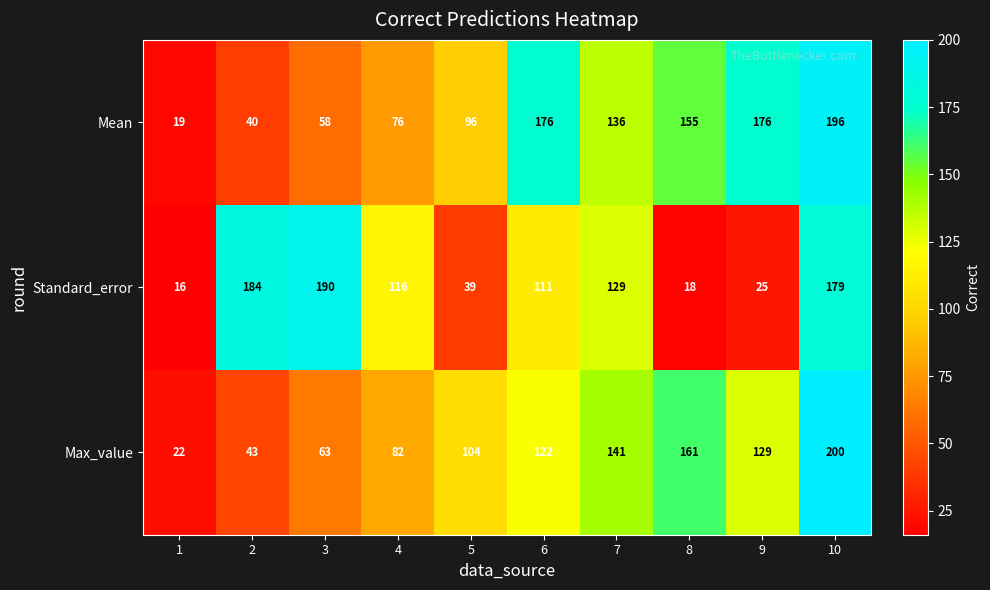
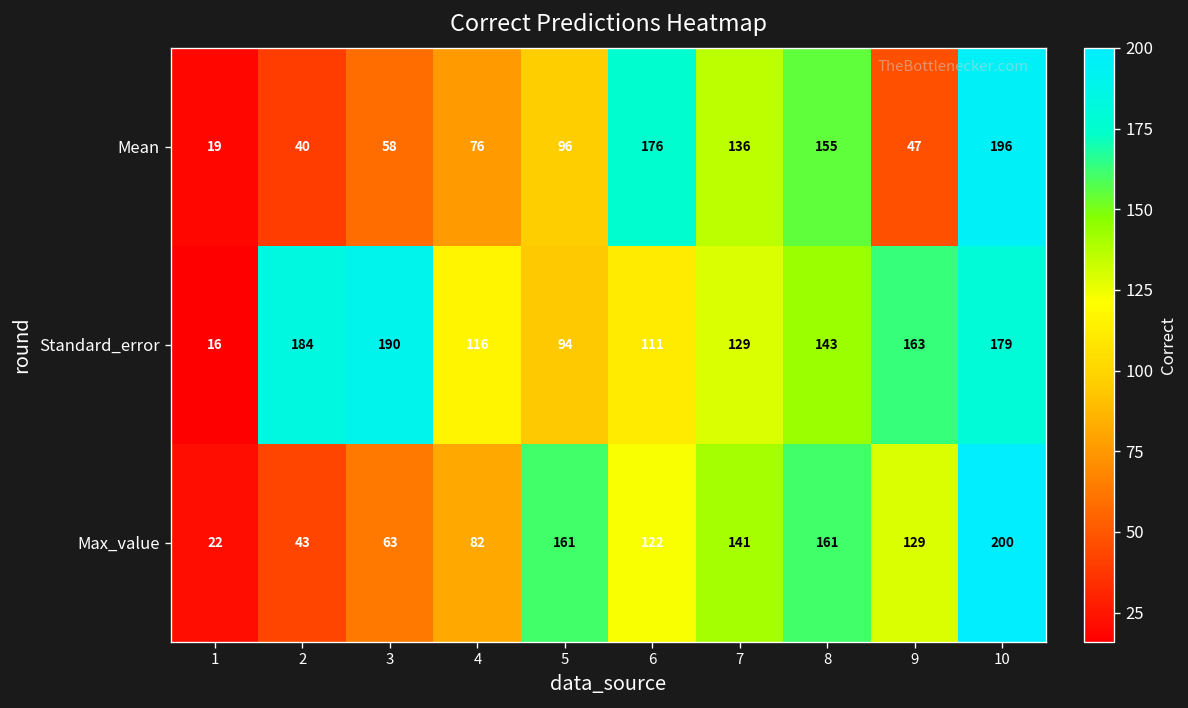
  {
    "Mean": {
      "1": 19,
      "2": 40,
      "3": 58,
      "4": 76,
      "5": 96,
      "6": 176,
      "7": 136,
      "8": 155,
-     "9": 176,
+     "9": 47,
      "10": 196
    },
    "Standard_error": {
      "1": 16,
      "2": 184,
      "3": 190,
      "4": 116,
-     "5": 39,
+     "5": 94,
      "6": 111,
      "7": 129,
-     "8": 18,
-     "9": 25,
+     "8": 143,
+     "9": 163,
      "10": 179
    },
    "Max_value": {
      "1": 22,
      "2": 43,
      "3": 63,
      "4": 82,
-     "5": 104,
+     "5": 161,
      "6": 122,
      "7": 141,
      "8": 161,
      "9": 129,
      "10": 200
    }
  }
